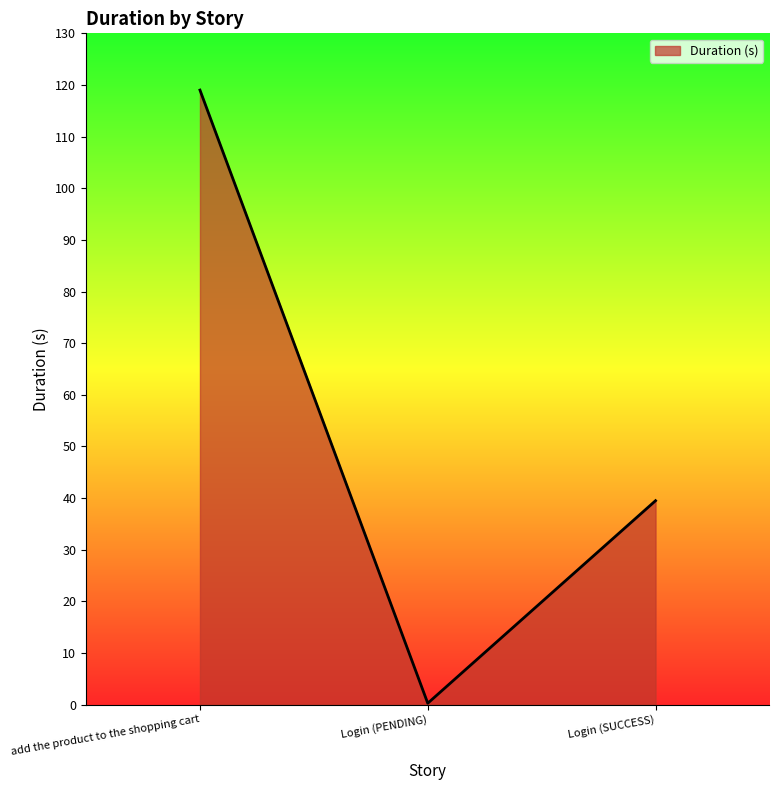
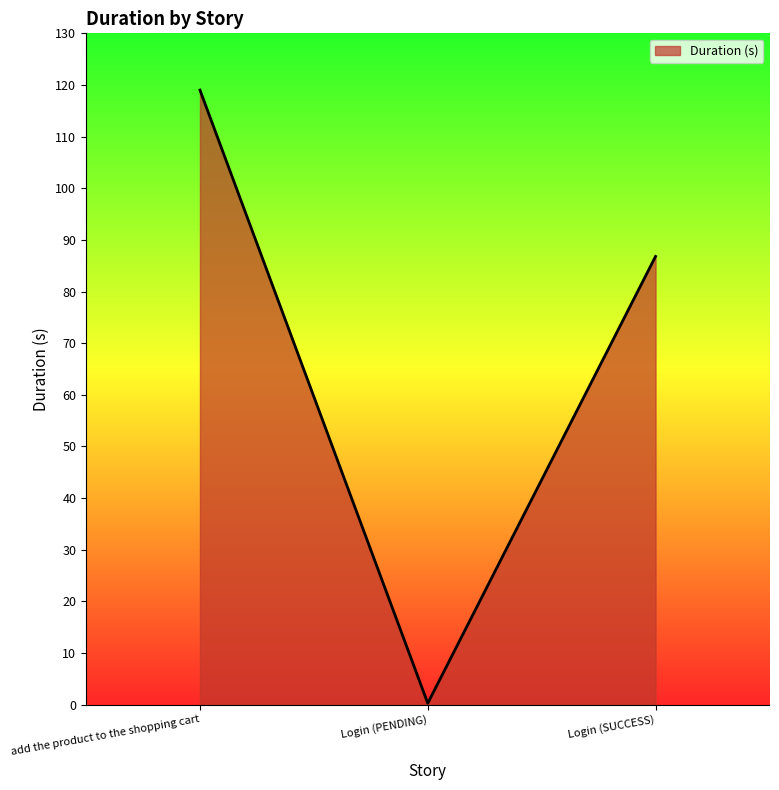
  {
    "add the product to the shopping cart": 119,
    "Login (PENDING)": 0,
-   "Login (SUCCESS)": 40
+   "Login (SUCCESS)": 87
  }
